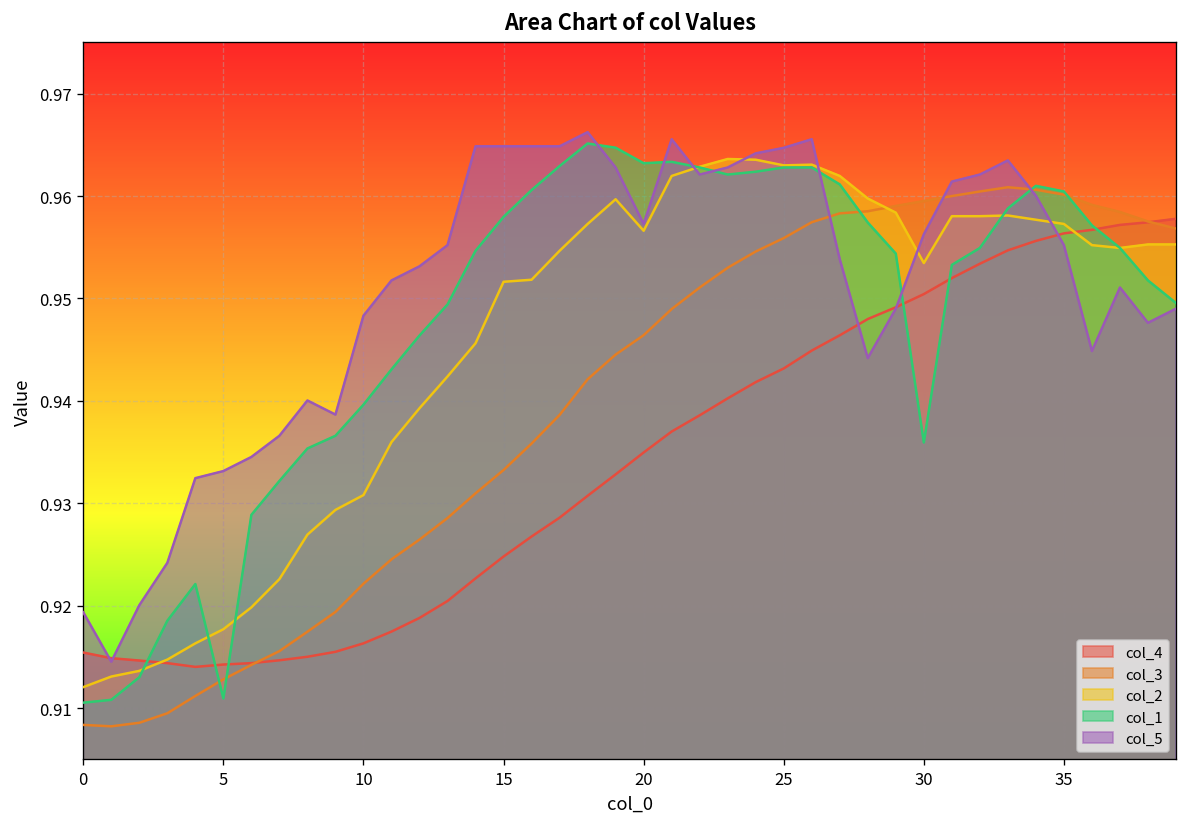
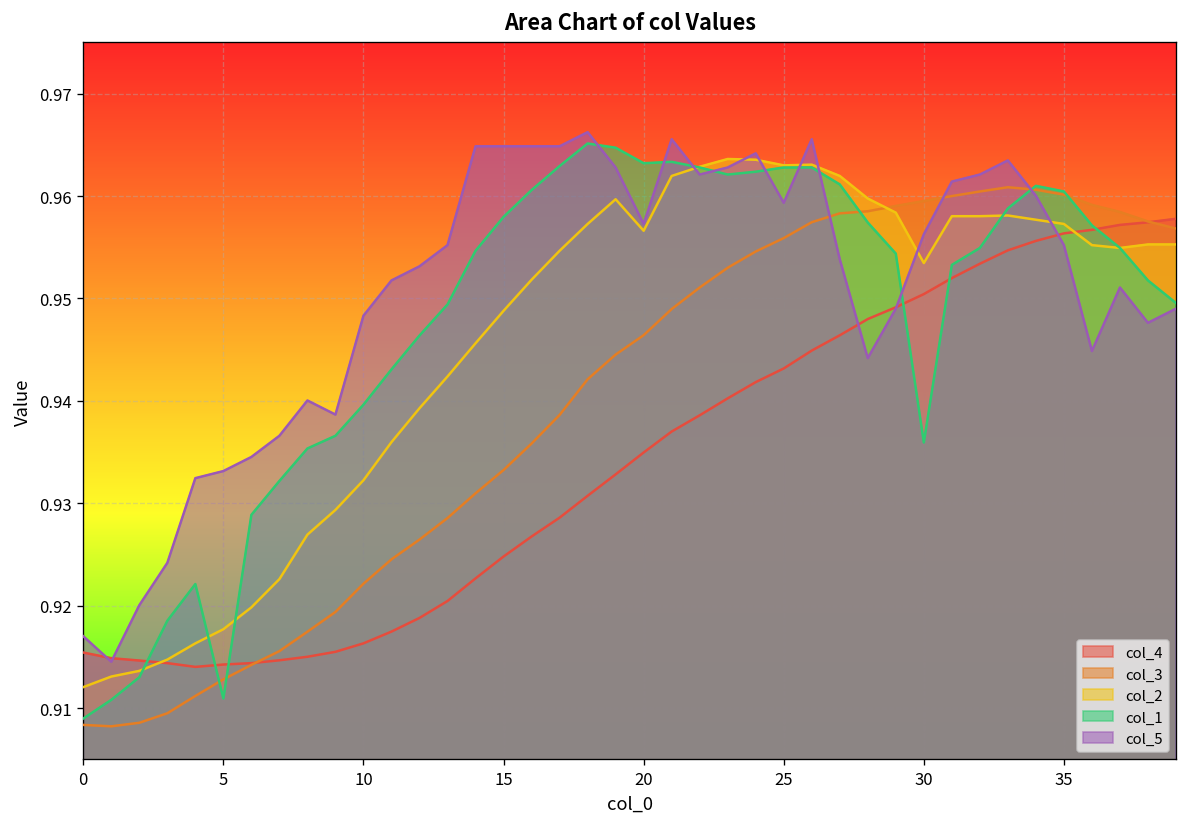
  {
    "col_2": {
      "0": 0.912,
      "5": 0.918,
-     "10": 0.931,
-     "15": 0.952,
+     "10": 0.932,
+     "15": 0.949,
      "20": 0.957,
      "30": 0.953,
      "35": 0.957
    },
    "col_1": {
-     "0": 0.911,
+     "0": 0.909,
      "5": 0.911,
      "10": 0.940,
      "15": 0.958,
      "20": 0.963,
      "30": 0.936,
      "35": 0.960
    },
    "col_5": {
-     "0": 0.919,
+     "0": 0.917,
      "5": 0.933,
      "10": 0.948,
      "15": 0.965,
      "20": 0.957,
-     "25": 0.965,
+     "25": 0.959,
      "30": 0.956,
      "35": 0.955
    }
  }
